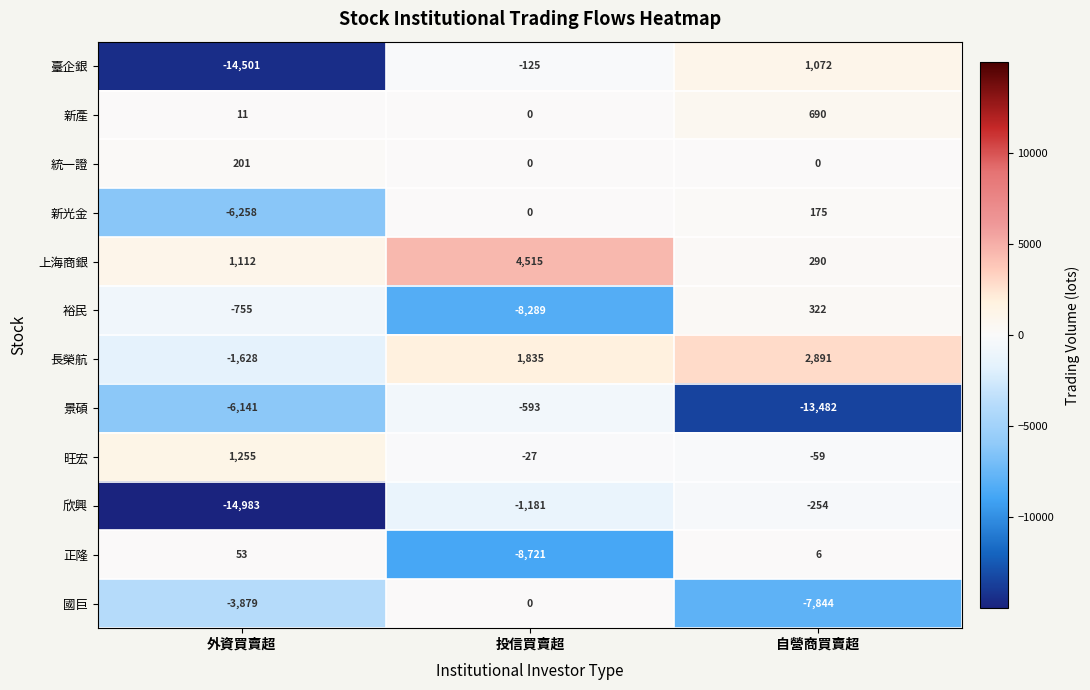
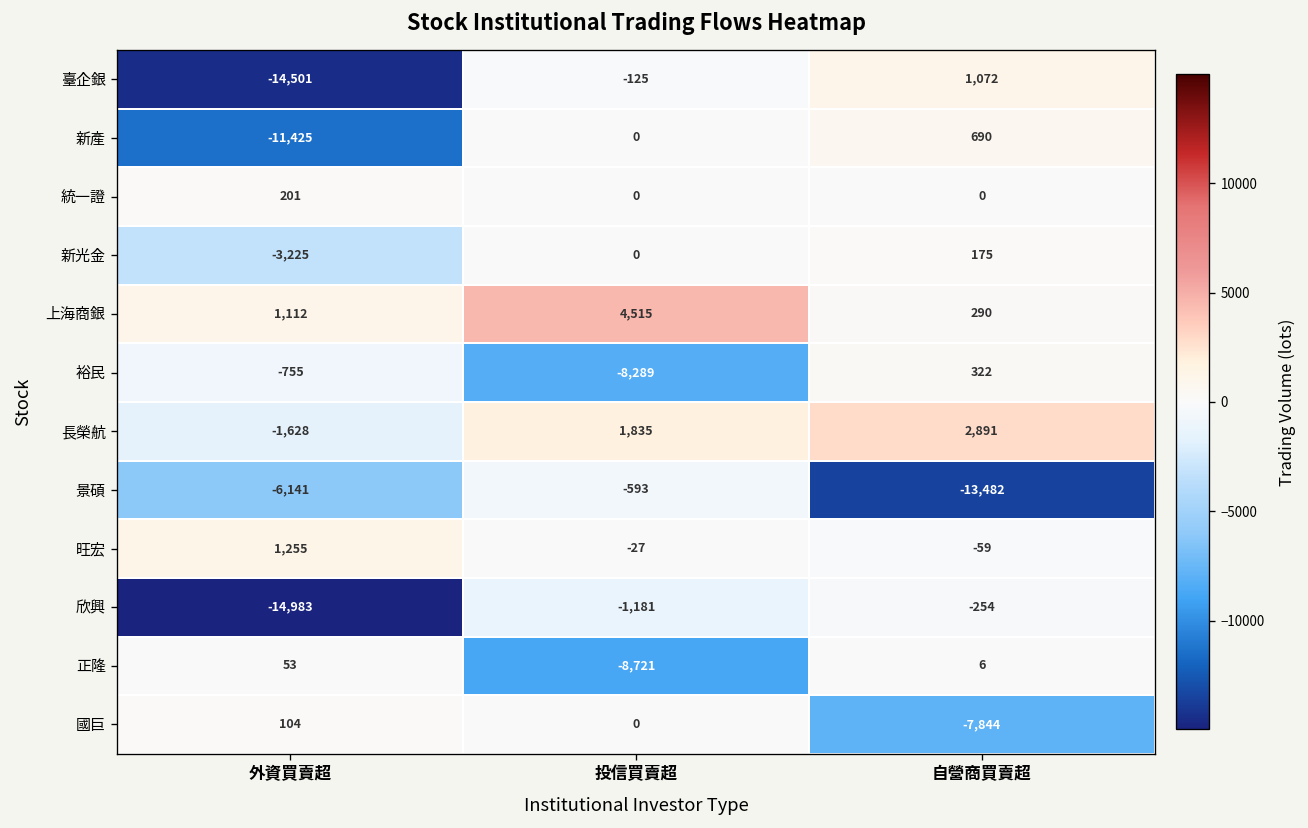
  {
    "臺企銀": {
      "外資買賣超": "-14,501",
      "投信買賣超": "-125",
      "自營商買賣超": "1,072"
    },
    "新產": {
-     "外資買賣超": "11",
+     "外資買賣超": "-11,425",
      "投信買賣超": "0",
      "自營商買賣超": "690"
    },
    "統一證": {
      "外資買賣超": "201",
      "投信買賣超": "0",
      "自營商買賣超": "0"
    },
    "新光金": {
-     "外資買賣超": "-6,258",
+     "外資買賣超": "-3,225",
      "投信買賣超": "0",
      "自營商買賣超": "175"
    },
    "上海商銀": {
      "外資買賣超": "1,112",
      "投信買賣超": "4,515",
      "自營商買賣超": "290"
    },
    "裕民": {
      "外資買賣超": "-755",
      "投信買賣超": "-8,289",
      "自營商買賣超": "322"
    },
    "長榮航": {
      "外資買賣超": "-1,628",
      "投信買賣超": "1,835",
      "自營商買賣超": "2,891"
    },
    "景碩": {
      "外資買賣超": "-6,141",
      "投信買賣超": "-593",
      "自營商買賣超": "-13,482"
    },
    "旺宏": {
      "外資買賣超": "1,255",
      "投信買賣超": "-27",
      "自營商買賣超": "-59"
    },
    "欣興": {
      "外資買賣超": "-14,983",
      "投信買賣超": "-1,181",
      "自營商買賣超": "-254"
    },
    "正隆": {
      "外資買賣超": "53",
      "投信買賣超": "-8,721",
      "自營商買賣超": "6"
    },
    "國巨": {
-     "外資買賣超": "-3,879",
+     "外資買賣超": "104",
      "投信買賣超": "0",
      "自營商買賣超": "-7,844"
    }
  }
